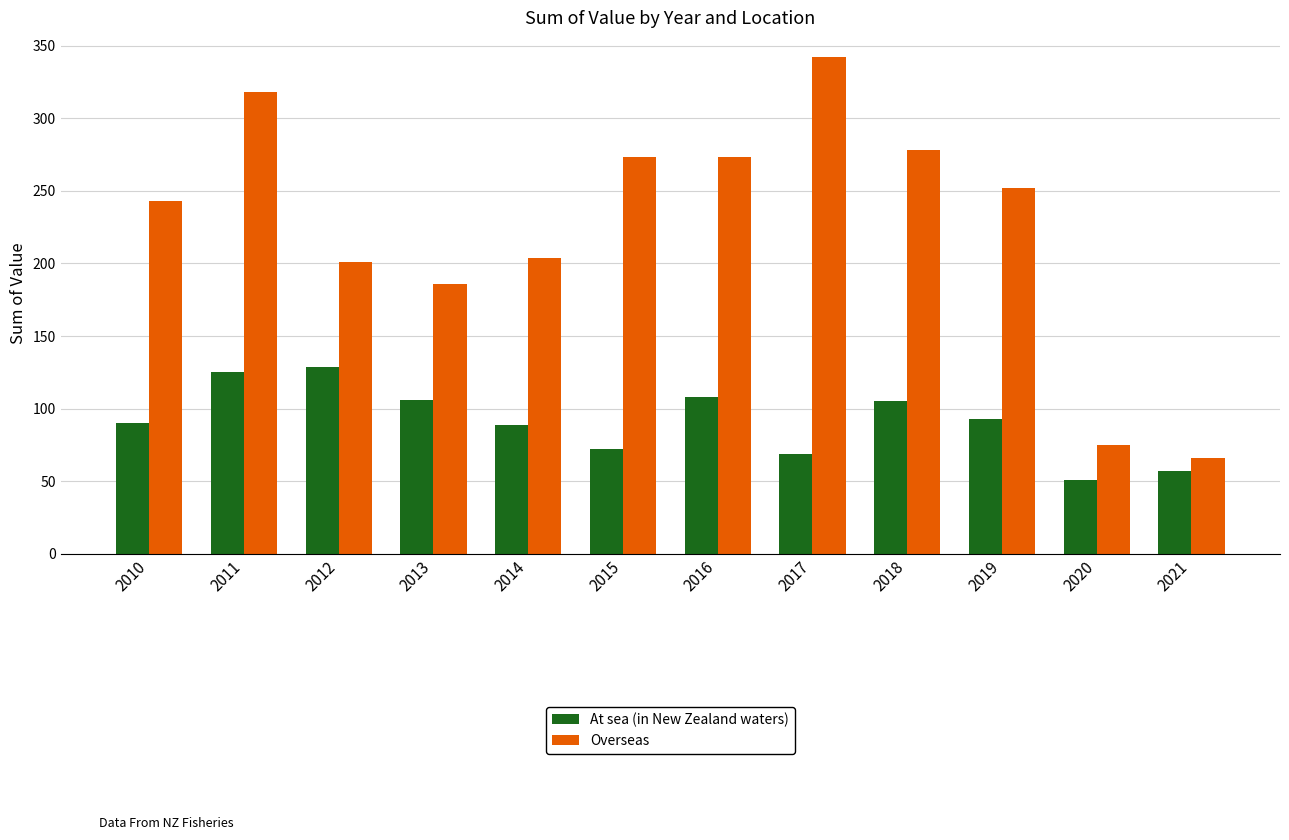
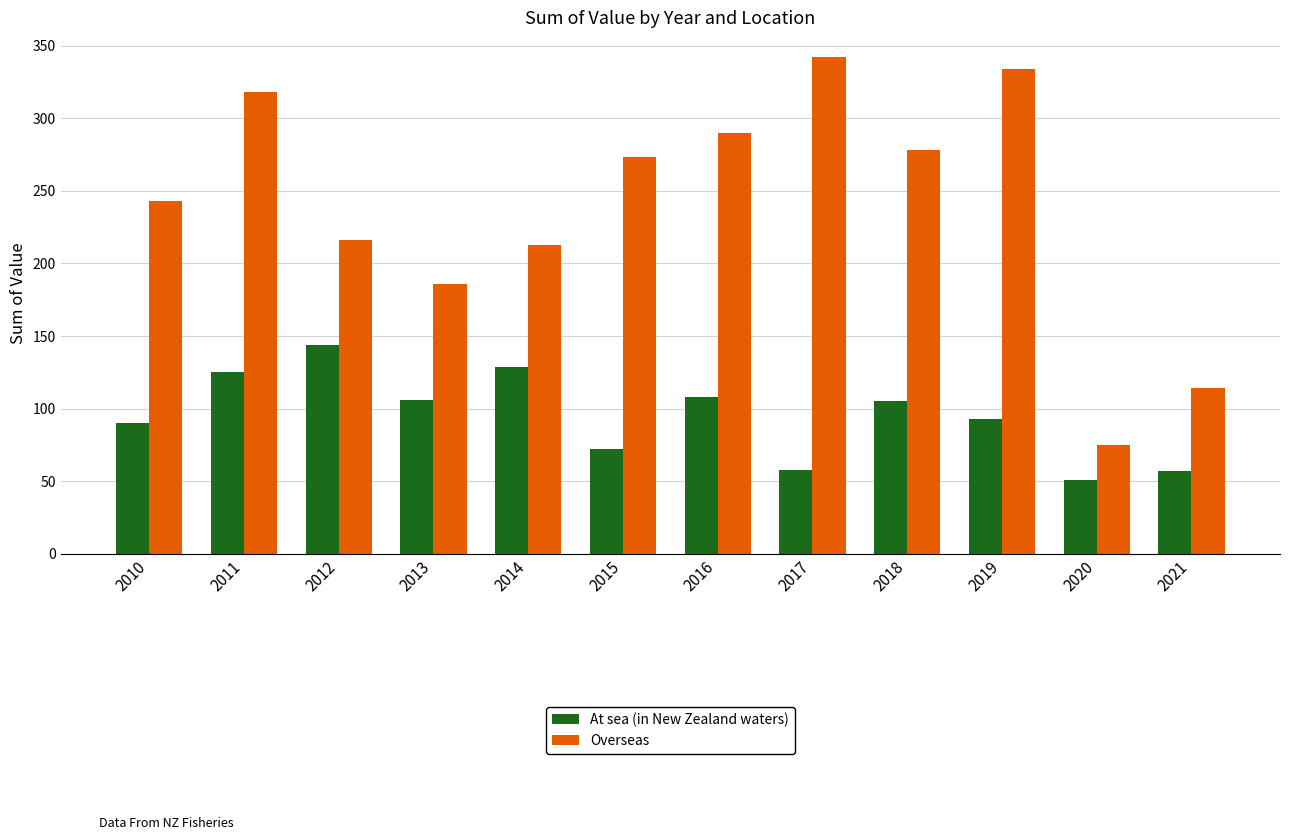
  {
    "At sea (in New Zealand waters)": {
      "2010": 90,
      "2011": 125,
-     "2012": 129,
+     "2012": 144,
      "2013": 106,
-     "2014": 89,
+     "2014": 129,
      "2015": 72,
      "2016": 108,
-     "2017": 69,
+     "2017": 58,
      "2018": 105,
      "2019": 93,
      "2020": 51,
      "2021": 57
    },
    "Overseas": {
      "2010": 243,
      "2011": 318,
-     "2012": 201,
+     "2012": 216,
      "2013": 186,
-     "2014": 204,
+     "2014": 213,
      "2015": 273,
-     "2016": 273,
+     "2016": 290,
      "2017": 342,
      "2018": 278,
-     "2019": 252,
+     "2019": 334,
      "2020": 75,
-     "2021": 66
+     "2021": 114
    }
  }
